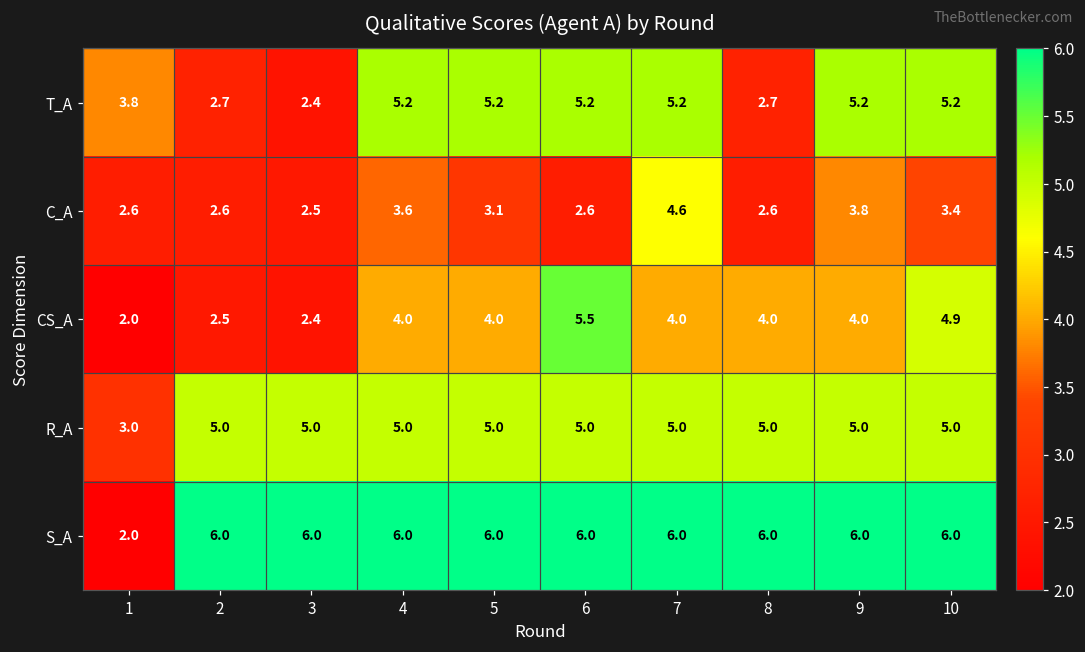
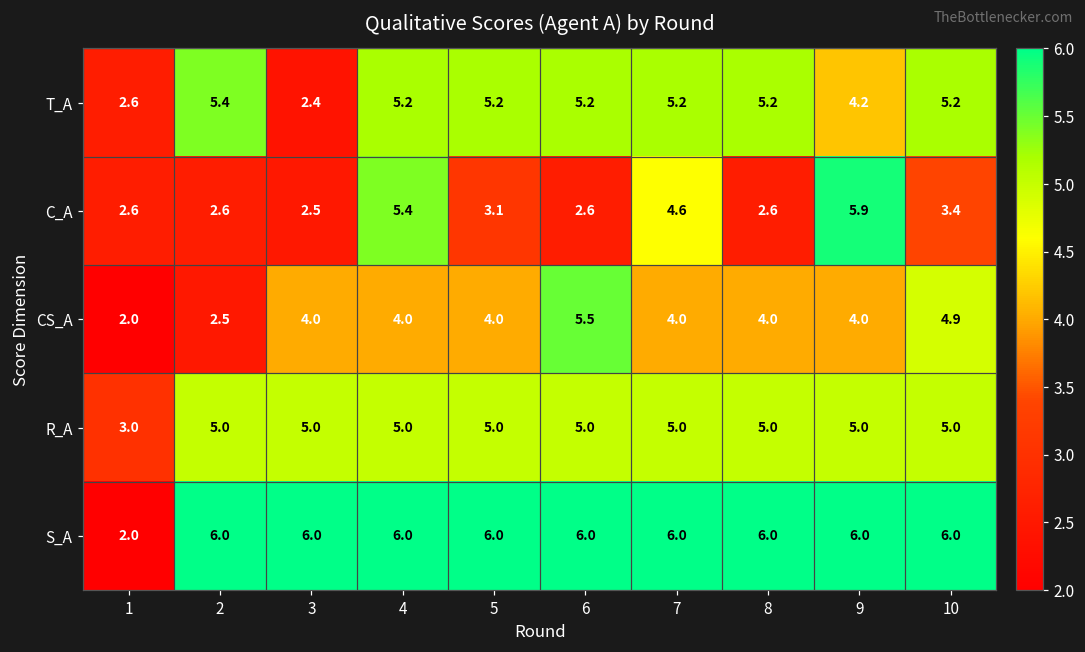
  {
    "T_A": {
-     "1": 3.8,
-     "2": 2.7,
+     "1": 2.6,
+     "2": 5.4,
      "3": 2.4,
      "4": 5.2,
      "5": 5.2,
      "6": 5.2,
      "7": 5.2,
-     "8": 2.7,
-     "9": 5.2,
+     "8": 5.2,
+     "9": 4.2,
      "10": 5.2
    },
    "C_A": {
      "1": 2.6,
      "2": 2.6,
      "3": 2.5,
-     "4": 3.6,
+     "4": 5.4,
      "5": 3.1,
      "6": 2.6,
      "7": 4.6,
      "8": 2.6,
-     "9": 3.8,
+     "9": 5.9,
      "10": 3.4
    },
    "CS_A": {
      "1": 2.0,
      "2": 2.5,
-     "3": 2.4,
+     "3": 4.0,
      "4": 4.0,
      "5": 4.0,
      "6": 5.5,
      "7": 4.0,
      "8": 4.0,
      "9": 4.0,
      "10": 4.9
    },
    "R_A": {
      "1": 3.0,
      "2": 5.0,
      "3": 5.0,
      "4": 5.0,
      "5": 5.0,
      "6": 5.0,
      "7": 5.0,
      "8": 5.0,
      "9": 5.0,
      "10": 5.0
    },
    "S_A": {
      "1": 2.0,
      "2": 6.0,
      "3": 6.0,
      "4": 6.0,
      "5": 6.0,
      "6": 6.0,
      "7": 6.0,
      "8": 6.0,
      "9": 6.0,
      "10": 6.0
    }
  }
